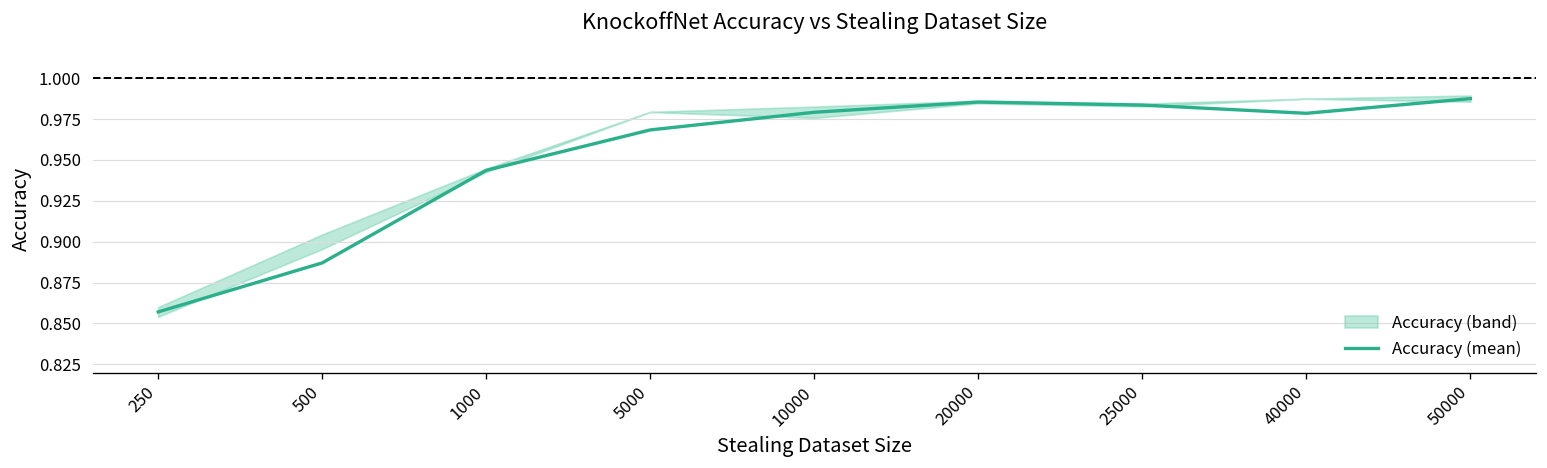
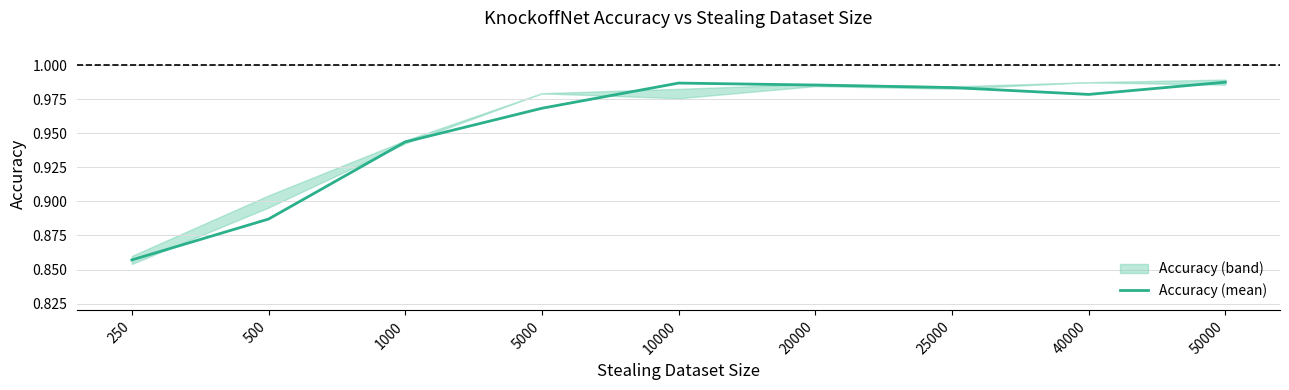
  {
    "Accuracy (mean)": {
      "250": 0.857,
      "500": 0.887,
      "5000": 0.968,
-     "10000": 0.979,
+     "10000": 0.987,
      "40000": 0.979,
      "50000": 0.988
    }
  }
